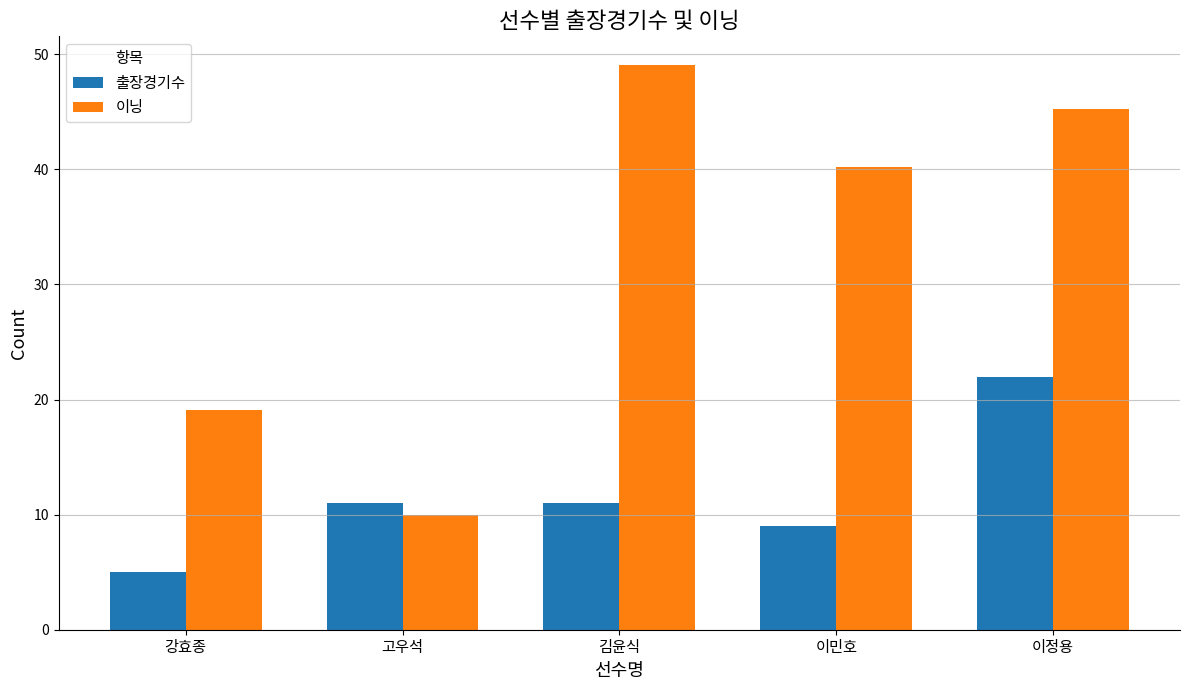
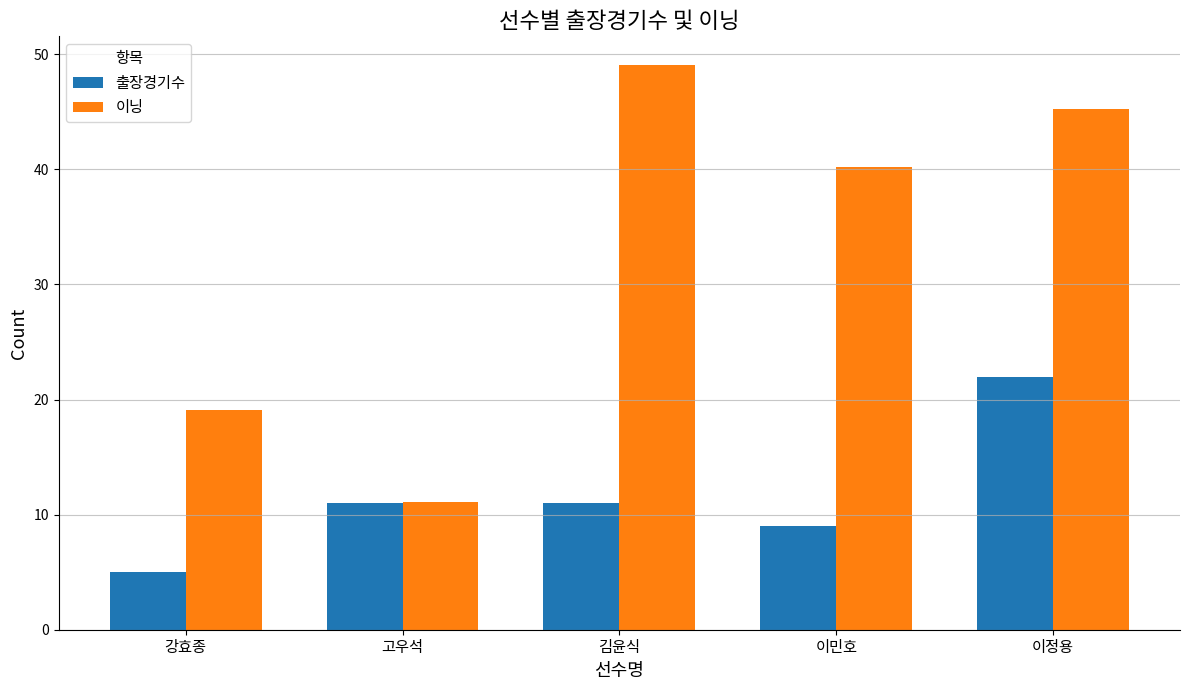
  {
    "출장경기수": {
      "강효종": 5.0,
      "고우석": 11.0,
      "김윤식": 11.0,
      "이민호": 9.0,
      "이정용": 22.0
    },
    "이닝": {
      "강효종": 19.1,
-     "고우석": 10.0,
+     "고우석": 11.1,
      "김윤식": 49.1,
      "이민호": 40.2,
      "이정용": 45.2
    }
  }
